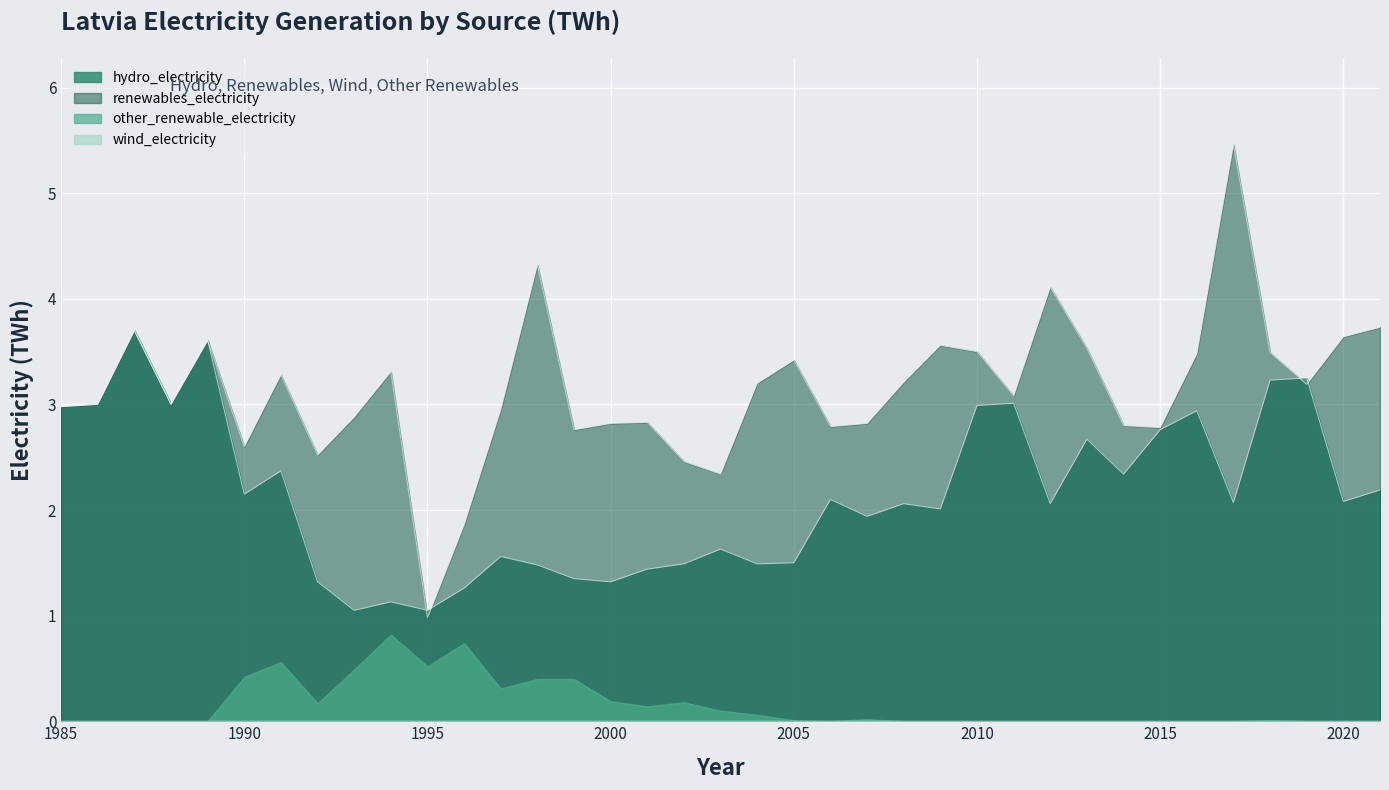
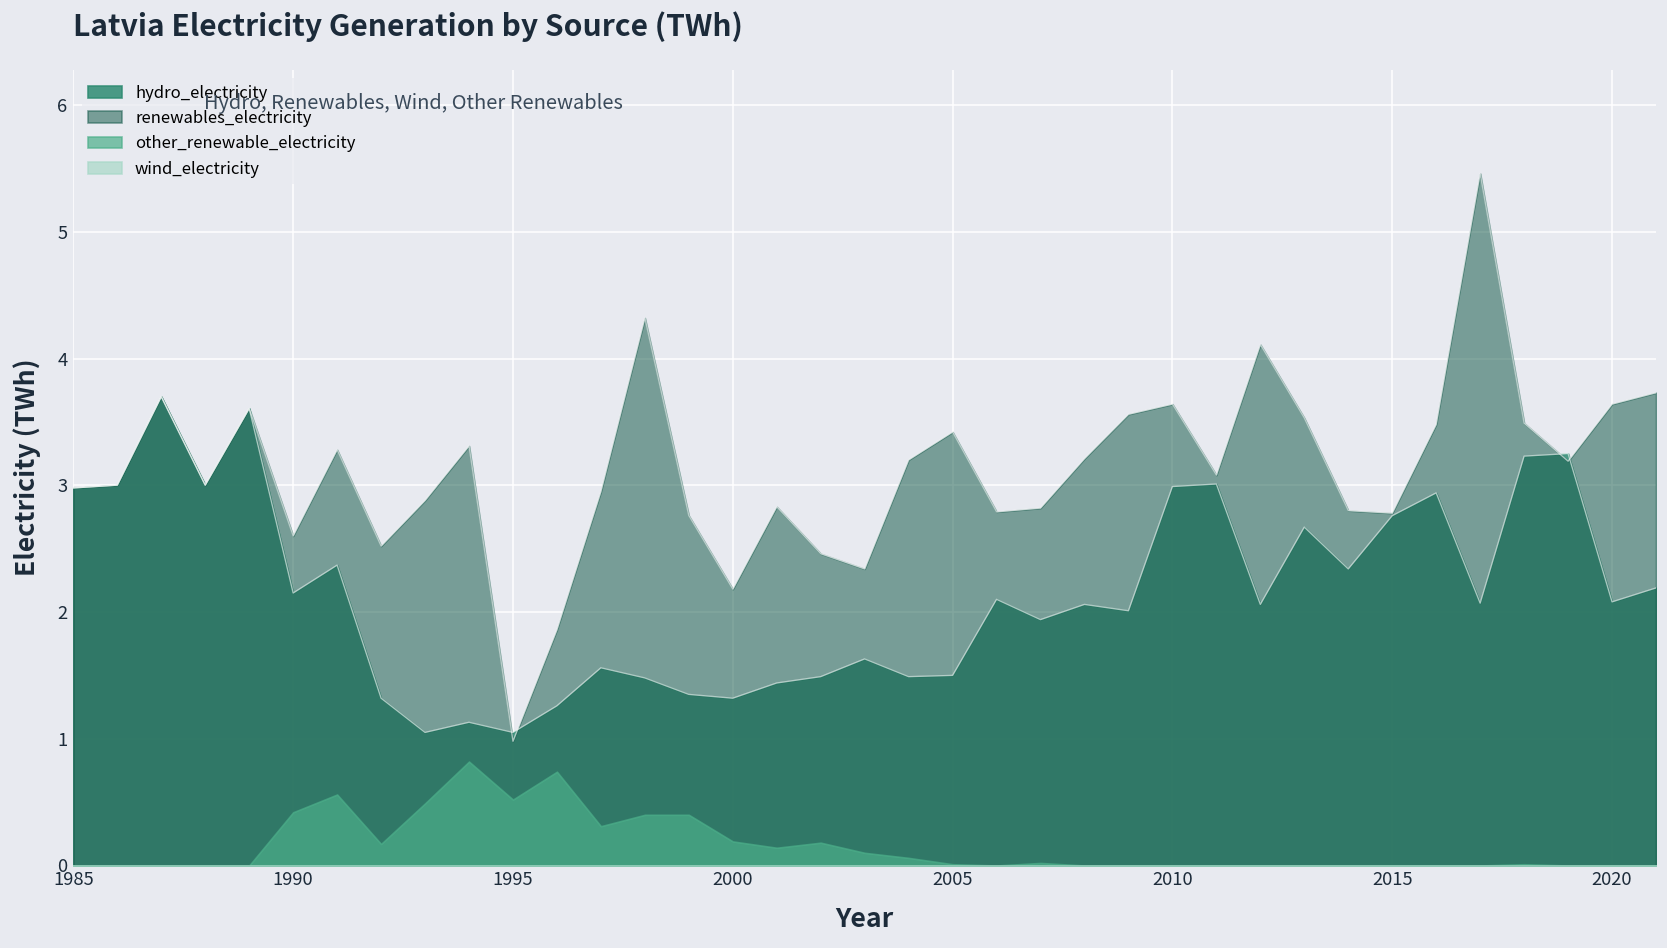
  {
    "renewables_electricity": {
      "1990": 2.60,
      "1995": 0.98,
-     "2000": 2.82,
+     "2000": 2.18,
      "2005": 3.42,
-     "2010": 3.50,
+     "2010": 3.64,
      "2020": 3.64
    },
    "wind_electricity": {
      "1990": 0.00,
      "1995": 0.00,
      "2000": 0.00
    }
  }
